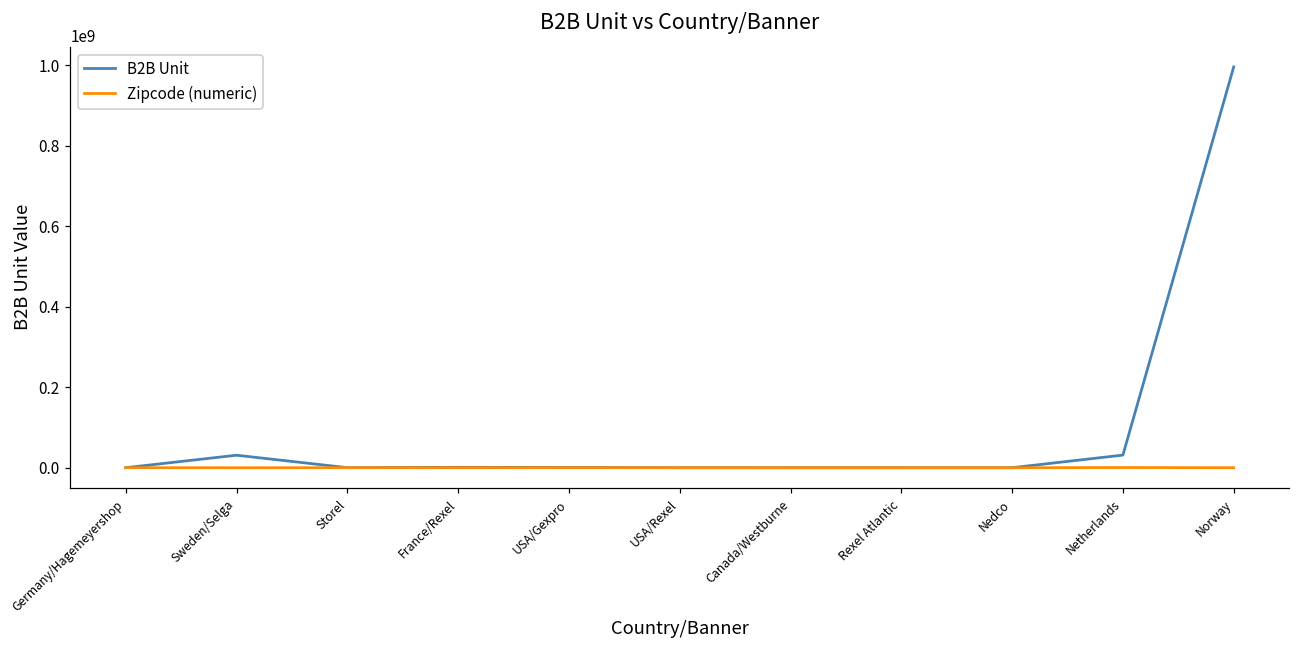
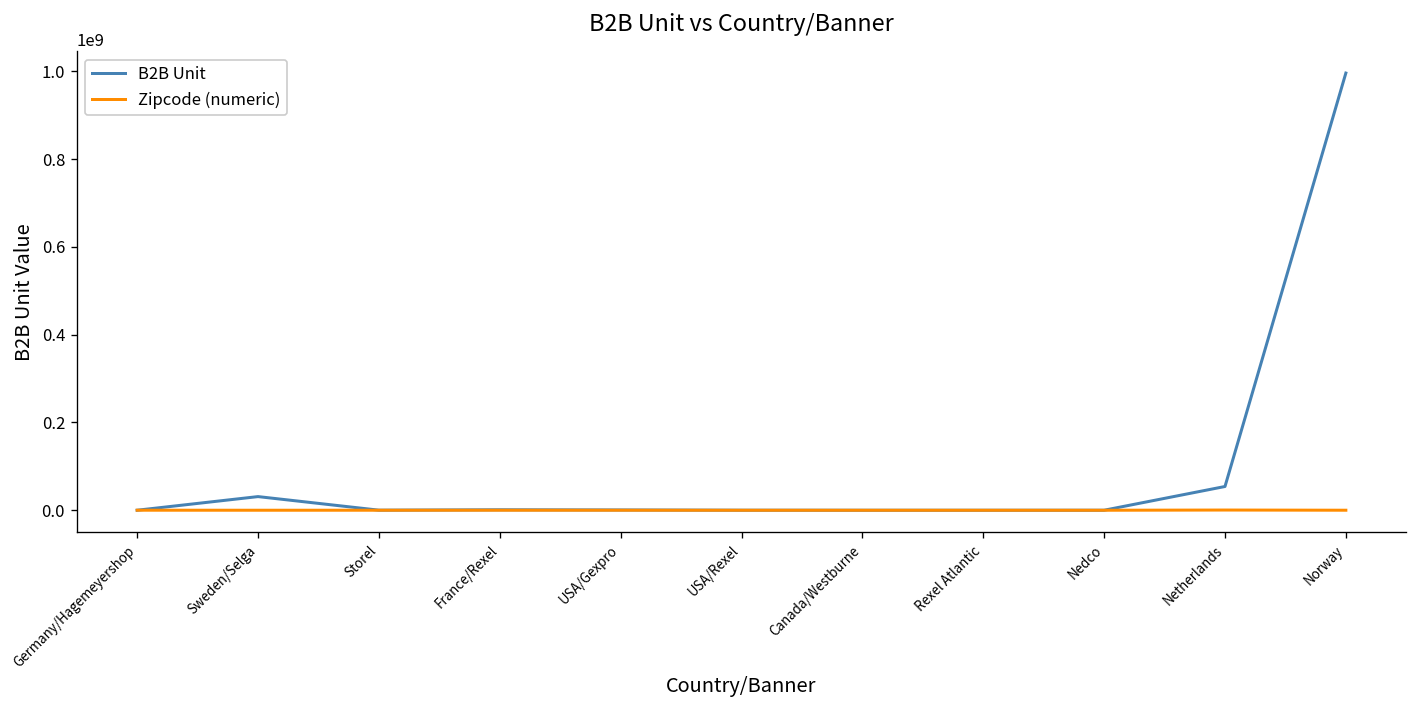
  {
    "B2B Unit": {
      "Sweden/Selga": 30000000,
-     "Netherlands": 30000000,
+     "Netherlands": 50000000,
      "Norway": 1000000000
    },
    "Zipcode (numeric)": {
      "Sweden/Selga": 0,
      "Netherlands": 0,
      "Norway": 0
    }
  }
